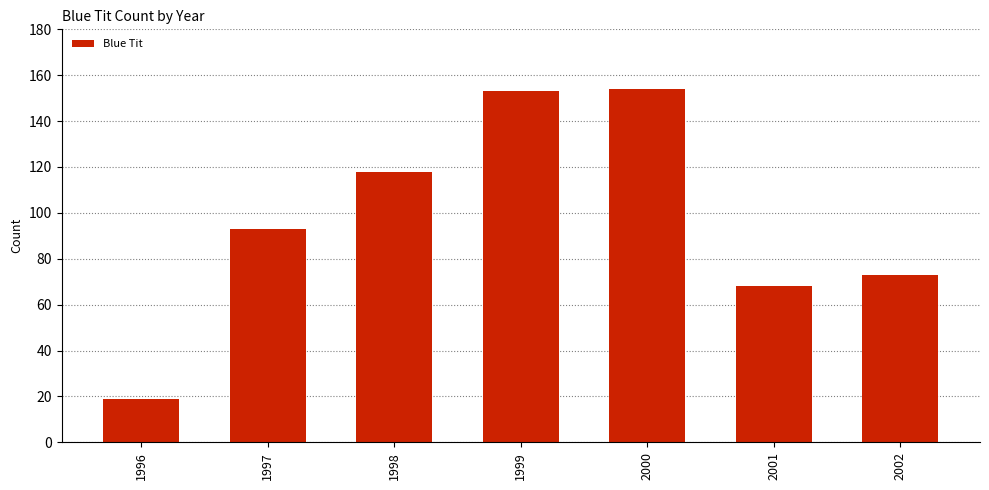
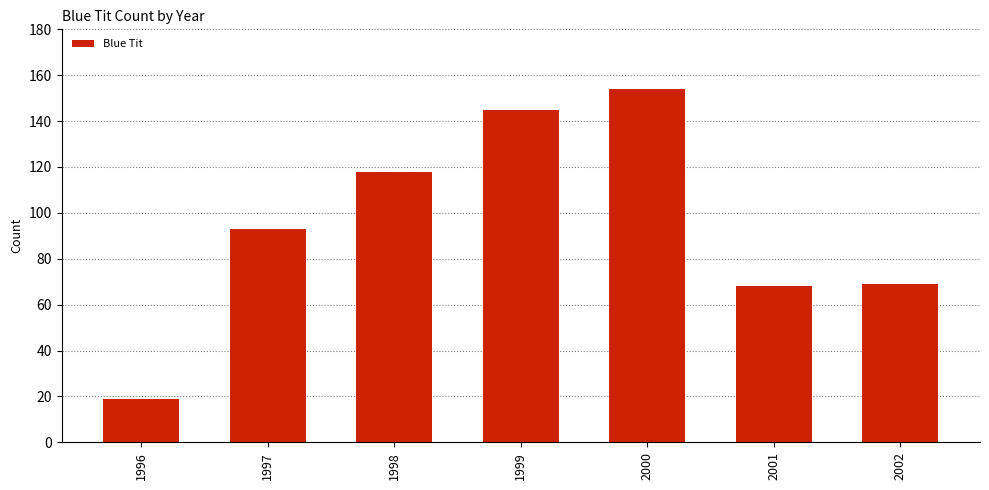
  {
    "1996": 19,
    "1997": 93,
    "1998": 118,
-   "1999": 153,
+   "1999": 145,
    "2000": 154,
    "2001": 68,
-   "2002": 73
+   "2002": 69
  }
